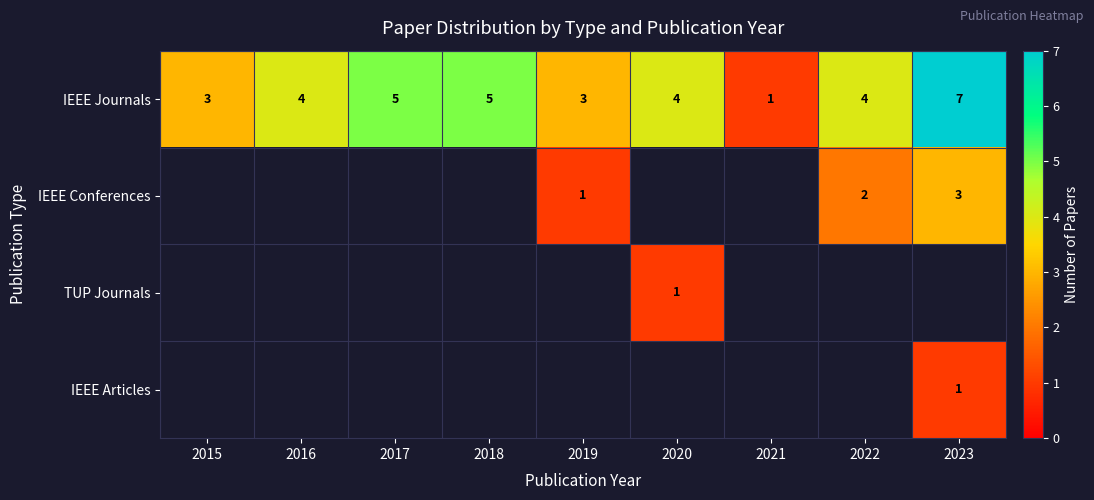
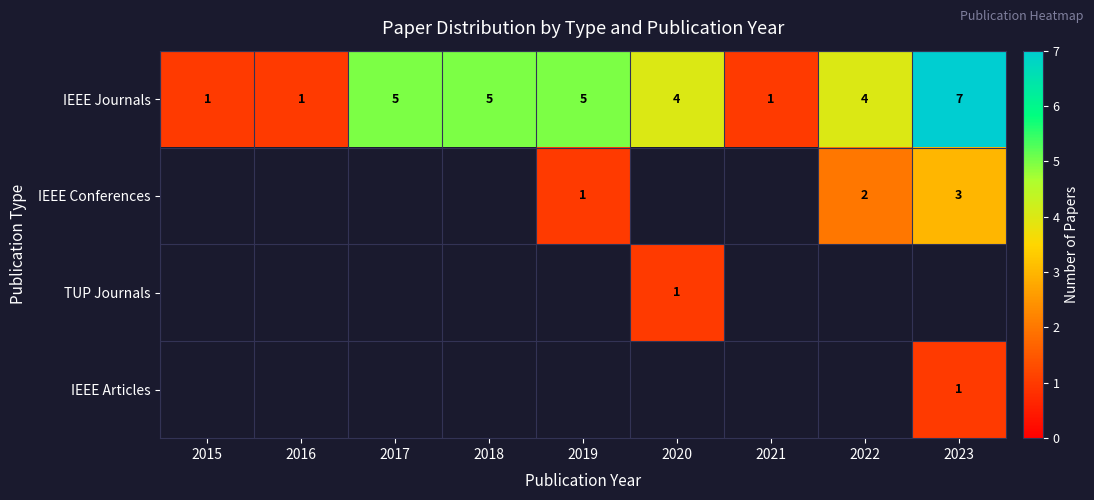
  {
    "IEEE Journals": {
-     "2015": 3,
-     "2016": 4,
+     "2015": 1,
+     "2016": 1,
      "2017": 5,
      "2018": 5,
-     "2019": 3,
+     "2019": 5,
      "2020": 4,
      "2021": 1,
      "2022": 4,
      "2023": 7
    },
    "IEEE Conferences": {
      "2019": 1,
      "2022": 2,
      "2023": 3
    },
    "TUP Journals": {
      "2020": 1
    },
    "IEEE Articles": {
      "2023": 1
    }
  }
